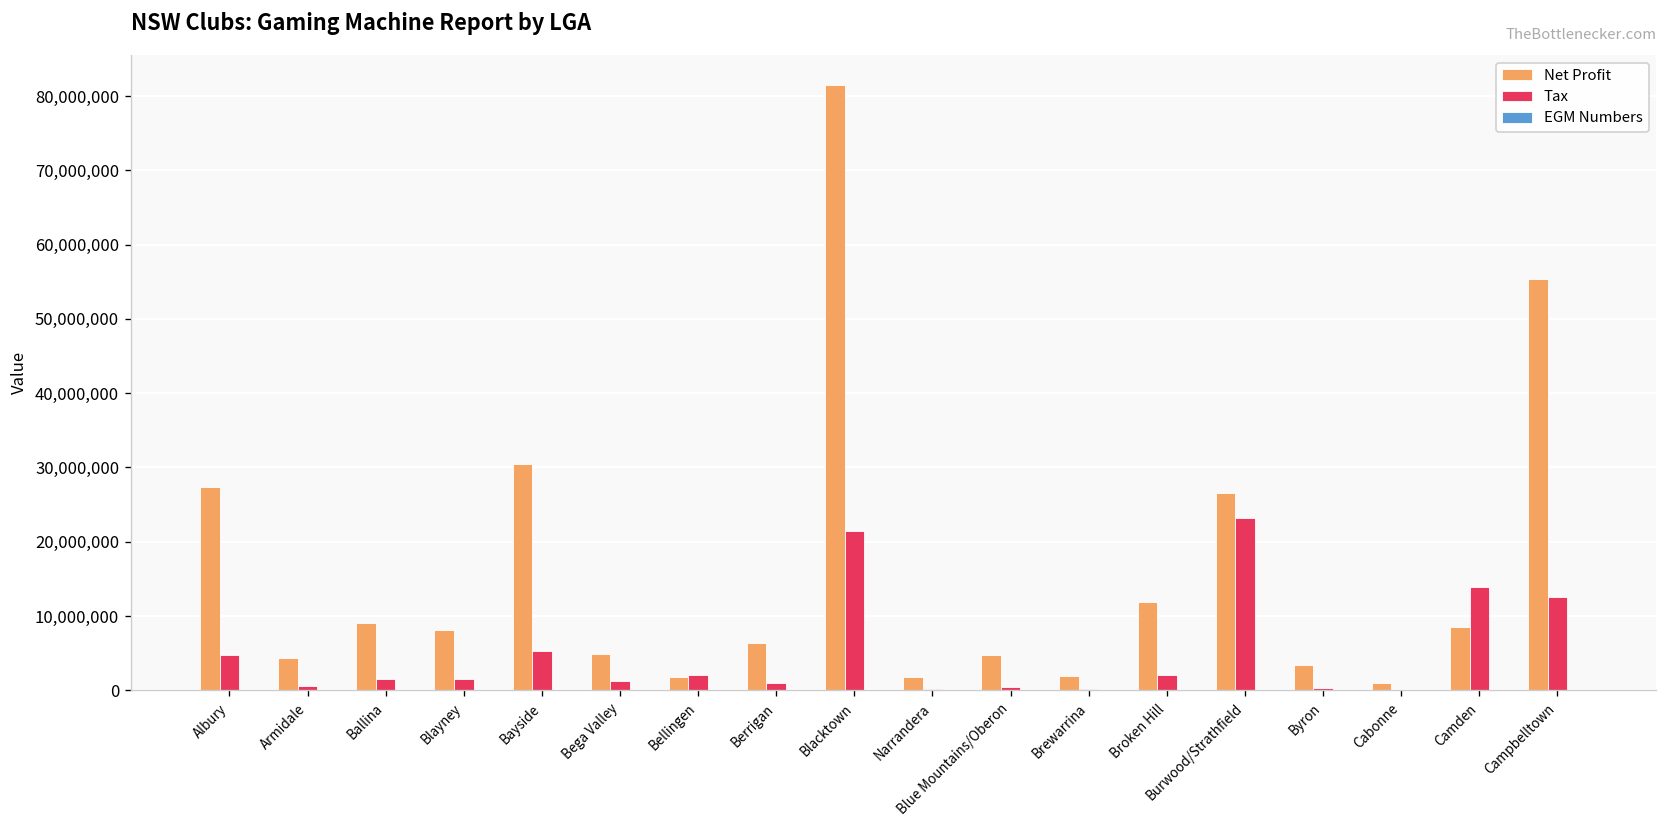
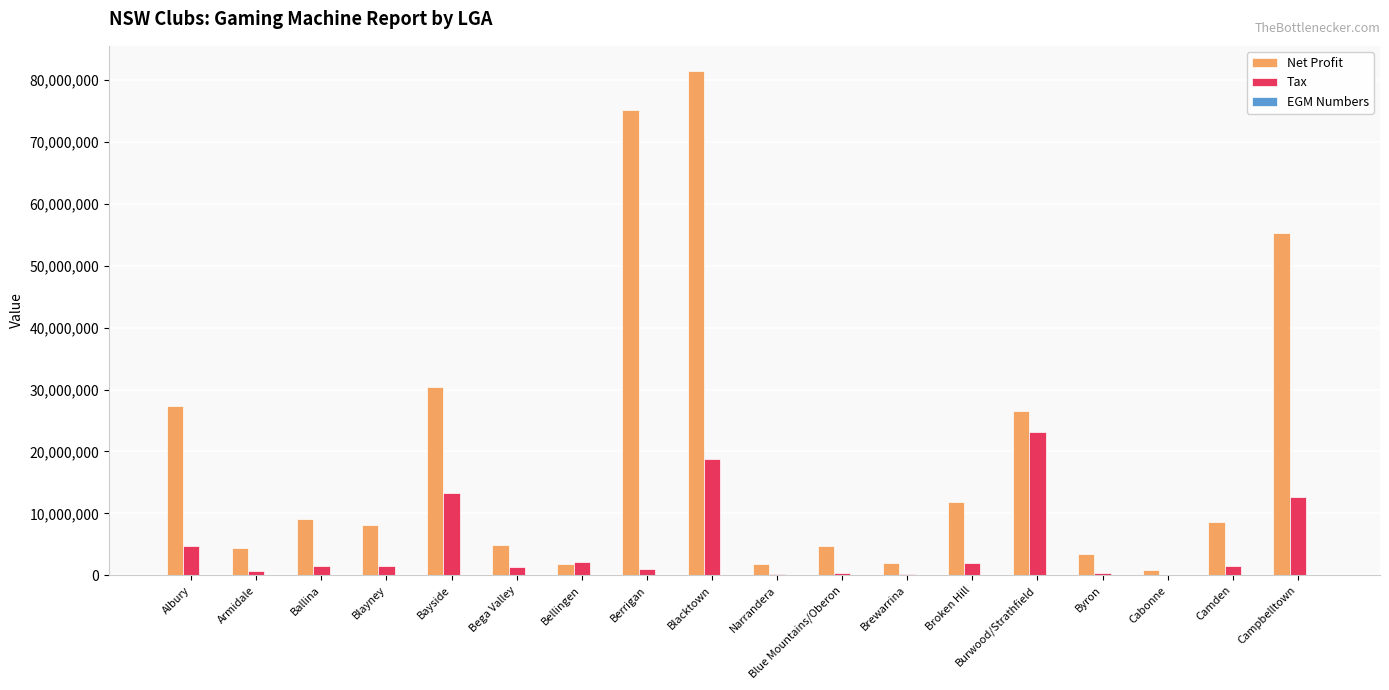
  {
    "Net Profit": {
      "Albury": "27,000,000",
      "Armidale": "4,000,000",
      "Ballina": "9,000,000",
      "Blayney": "8,000,000",
      "Bayside": "30,000,000",
      "Bega Valley": "5,000,000",
      "Bellingen": "2,000,000",
-     "Berrigan": "6,000,000",
+     "Berrigan": "75,000,000",
      "Blacktown": "81,000,000",
      "Narrandera": "2,000,000",
      "Blue Mountains/Oberon": "5,000,000",
      "Brewarrina": "2,000,000",
      "Broken Hill": "12,000,000",
      "Burwood/Strathfield": "27,000,000",
      "Byron": "3,000,000",
      "Cabonne": "1,000,000",
      "Camden": "9,000,000",
      "Campbelltown": "55,000,000"
    },
    "Tax": {
      "Albury": "5,000,000",
      "Armidale": "1,000,000",
      "Ballina": "2,000,000",
      "Blayney": "1,000,000",
-     "Bayside": "5,000,000",
+     "Bayside": "13,000,000",
      "Bega Valley": "1,000,000",
      "Bellingen": "2,000,000",
      "Berrigan": "1,000,000",
-     "Blacktown": "21,000,000",
+     "Blacktown": "19,000,000",
      "Blue Mountains/Oberon": "0",
      "Broken Hill": "2,000,000",
      "Burwood/Strathfield": "23,000,000",
      "Cabonne": "0",
-     "Camden": "14,000,000",
+     "Camden": "1,000,000",
      "Campbelltown": "13,000,000"
    }
  }
